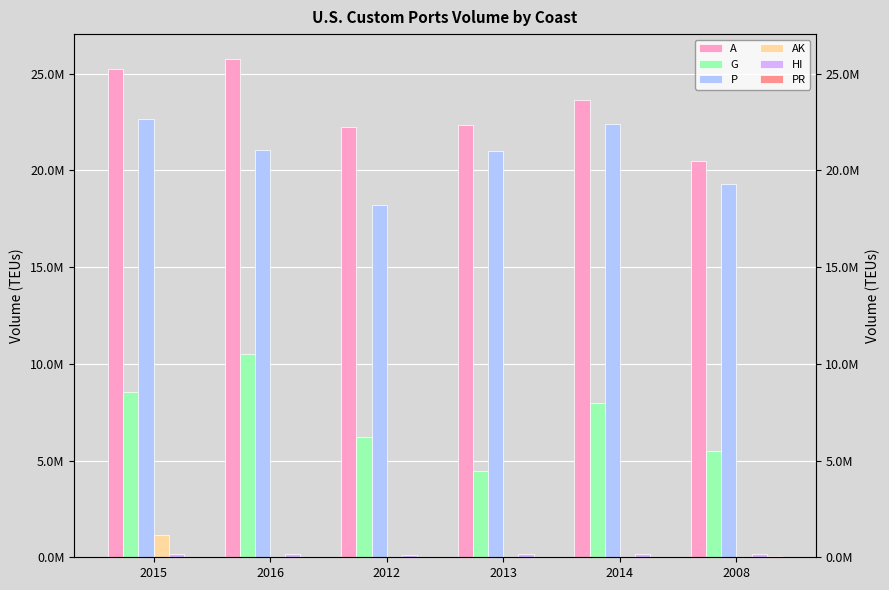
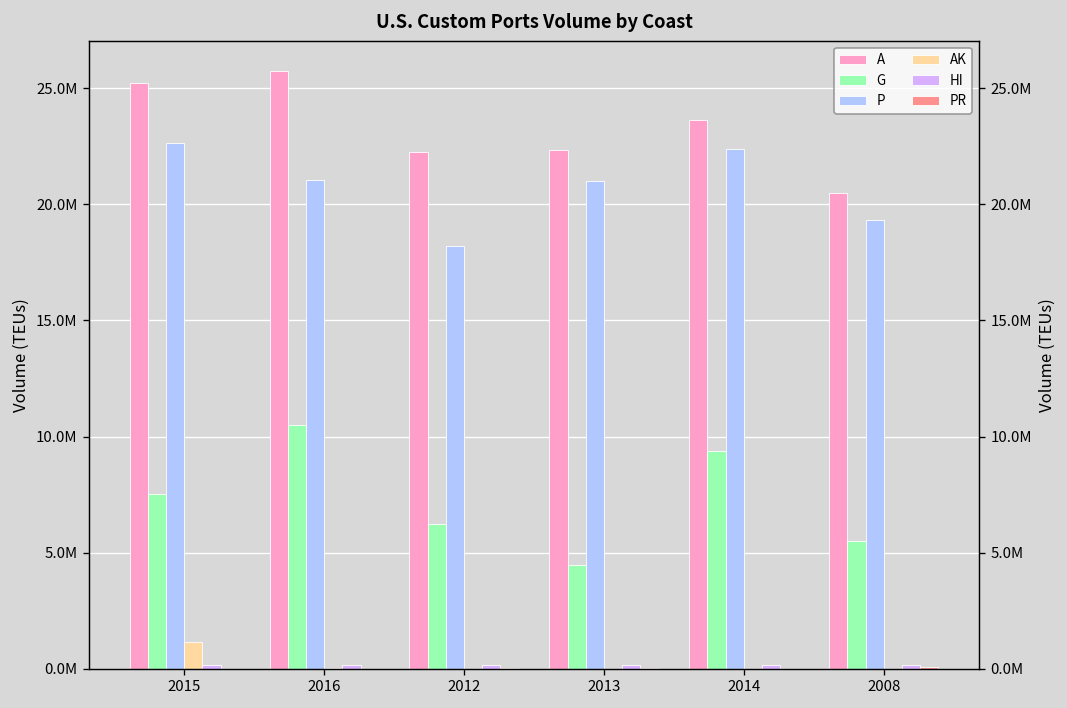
  {
    "G": {
-     "2015": 8500000,
+     "2015": 7500000,
      "2016": 10500000,
      "2012": 6200000,
      "2013": 4500000,
-     "2014": 8000000,
+     "2014": 9400000,
      "2008": 5500000
    },
    "AK": {
      "2015": 1200000
    }
  }
